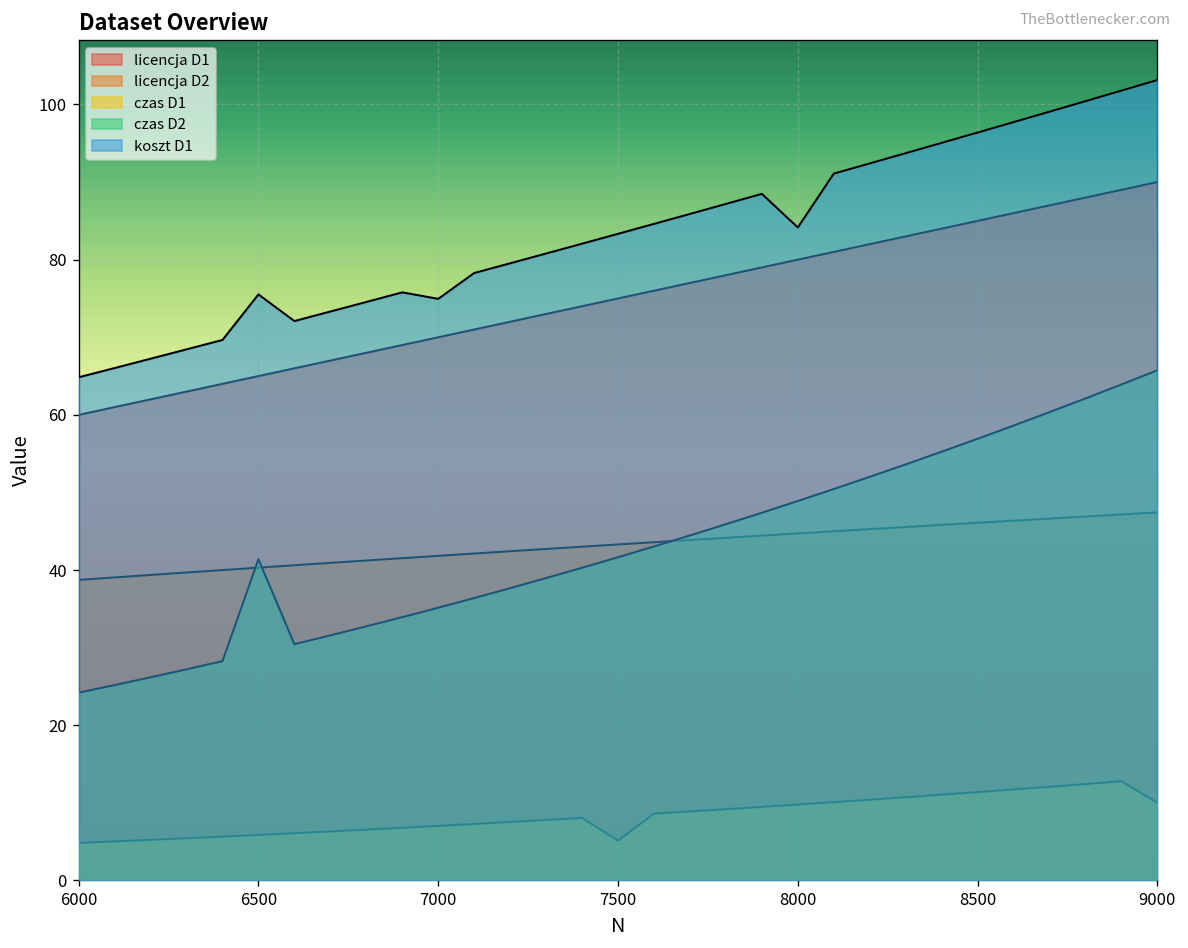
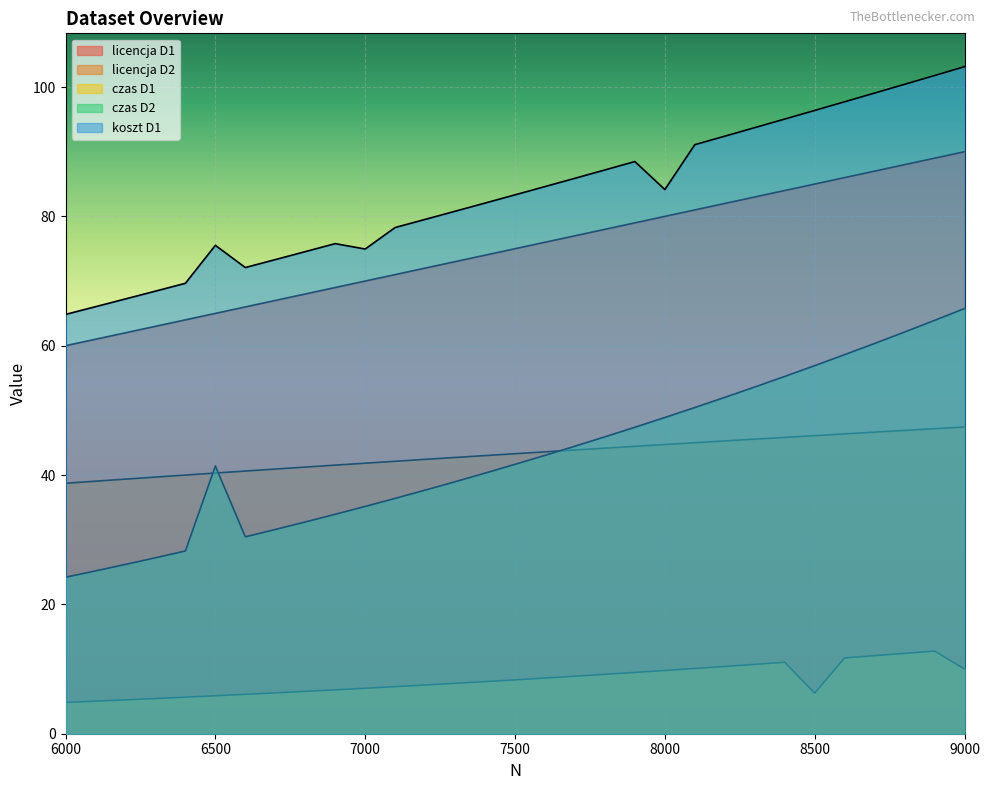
  {
    "czas D1": {
      "6000": 5,
      "6500": 6,
      "7000": 7,
-     "7500": 5,
+     "7500": 8,
      "8000": 10,
-     "8500": 11,
+     "8500": 6,
      "9000": 10
    },
    "czas D2": {
      "6000": 24,
      "6500": 41,
      "7000": 35,
      "7500": 42,
      "8000": 49,
      "8500": 57,
      "9000": 66
    },
    "koszt D1": {
      "6000": 65,
      "6500": 76,
      "7000": 75,
      "7500": 83,
      "8000": 84,
      "8500": 96,
      "9000": 103
    }
  }
